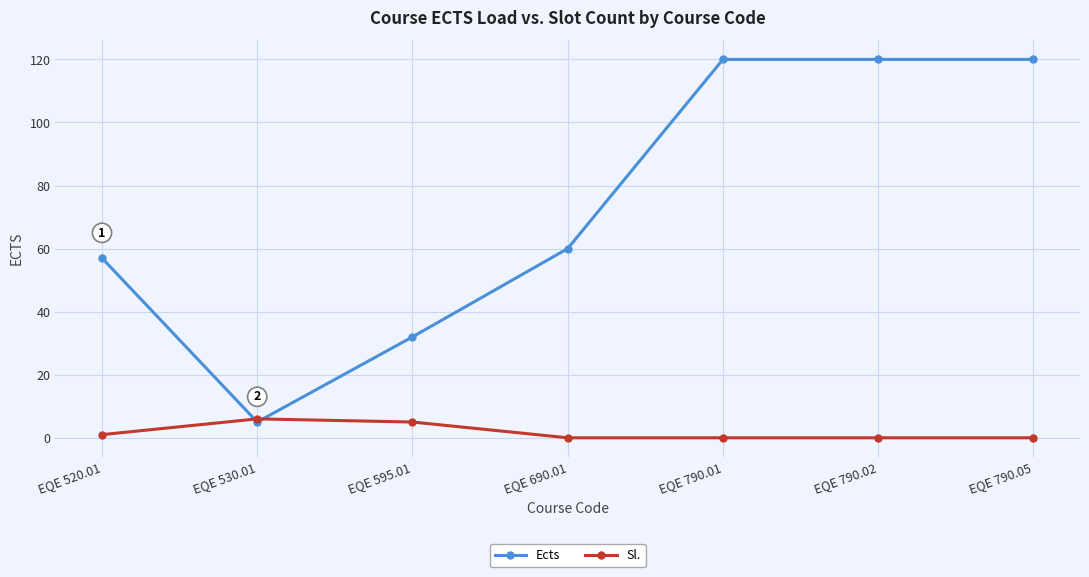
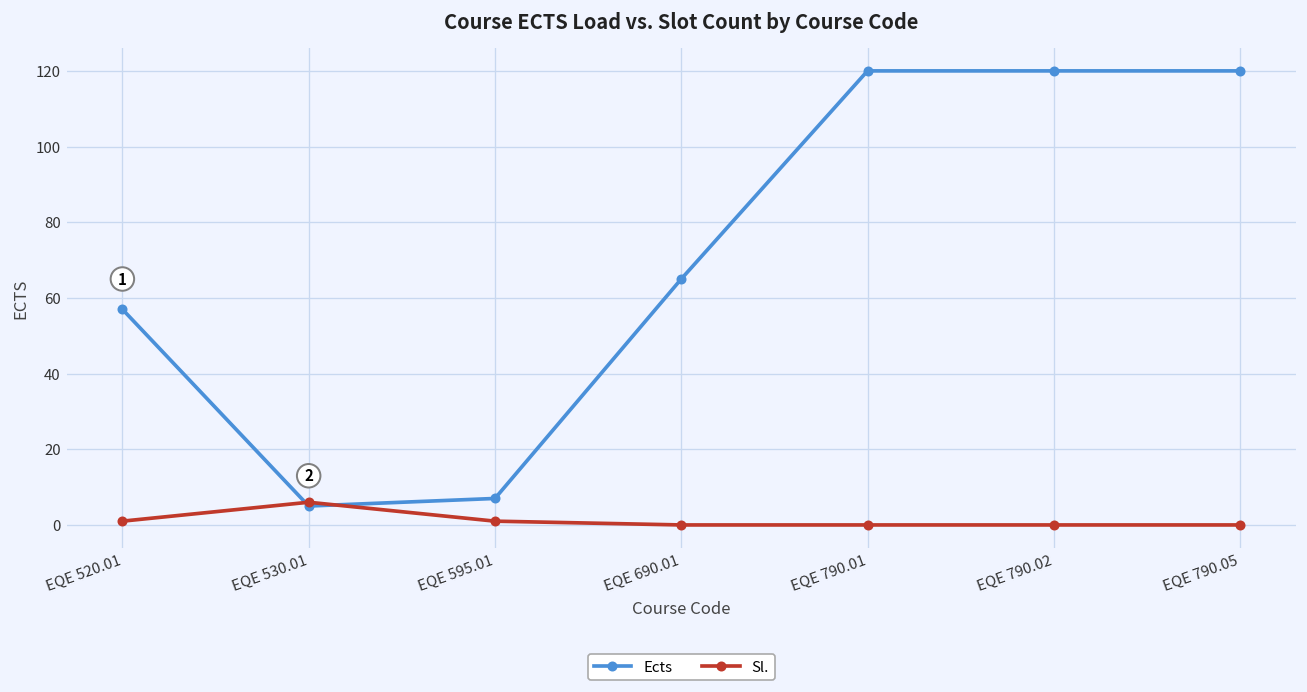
  {
    "Ects": {
      "EQE 530.01": 5,
-     "EQE 595.01": 32,
-     "EQE 690.01": 60,
+     "EQE 595.01": 7,
+     "EQE 690.01": 65,
      "EQE 790.01": 120,
      "EQE 790.02": 120,
      "EQE 790.05": 120
    },
    "Sl.": {
      "EQE 520.01": 1,
-     "EQE 595.01": 5,
+     "EQE 595.01": 1,
      "EQE 690.01": 0,
      "EQE 790.01": 0,
      "EQE 790.02": 0,
      "EQE 790.05": 0
    }
  }
